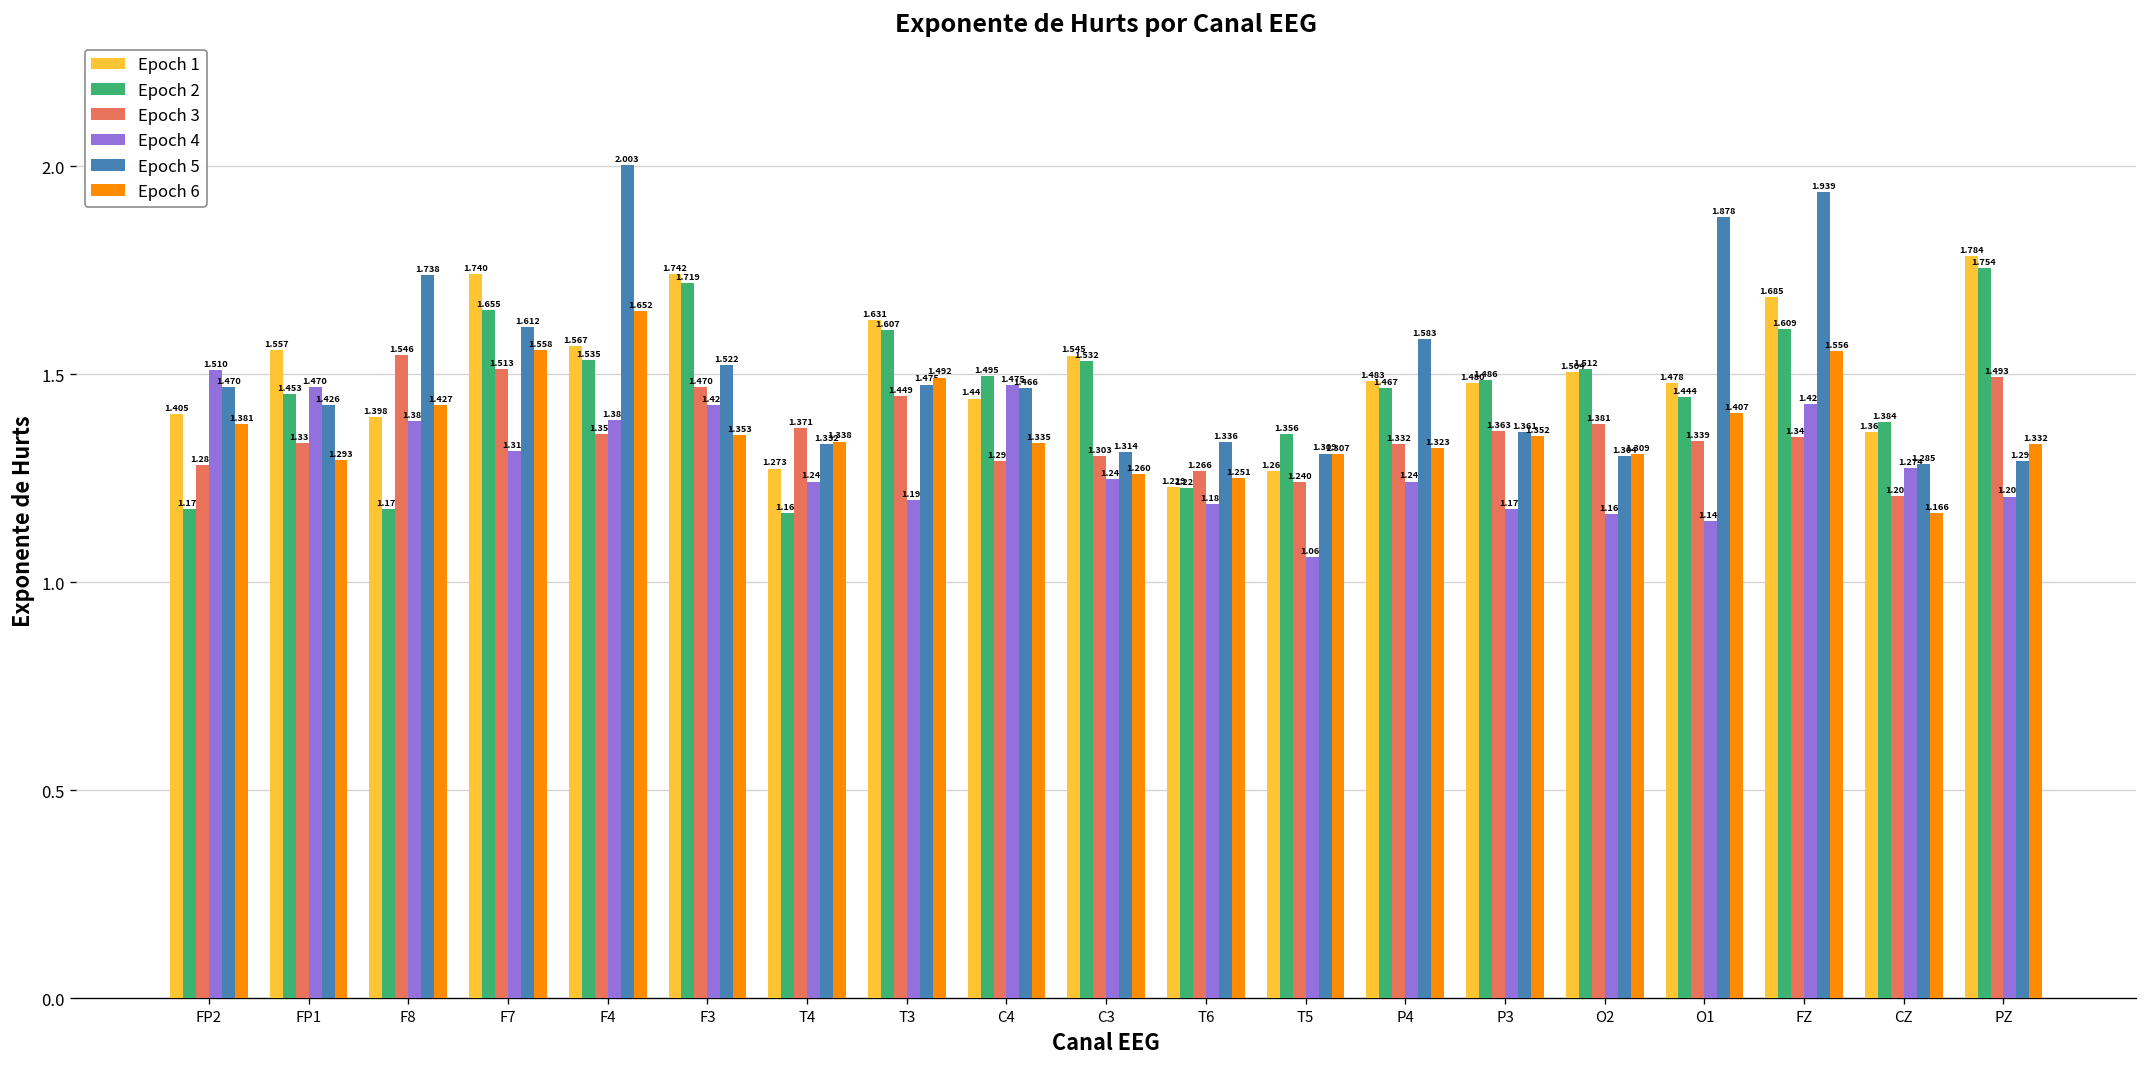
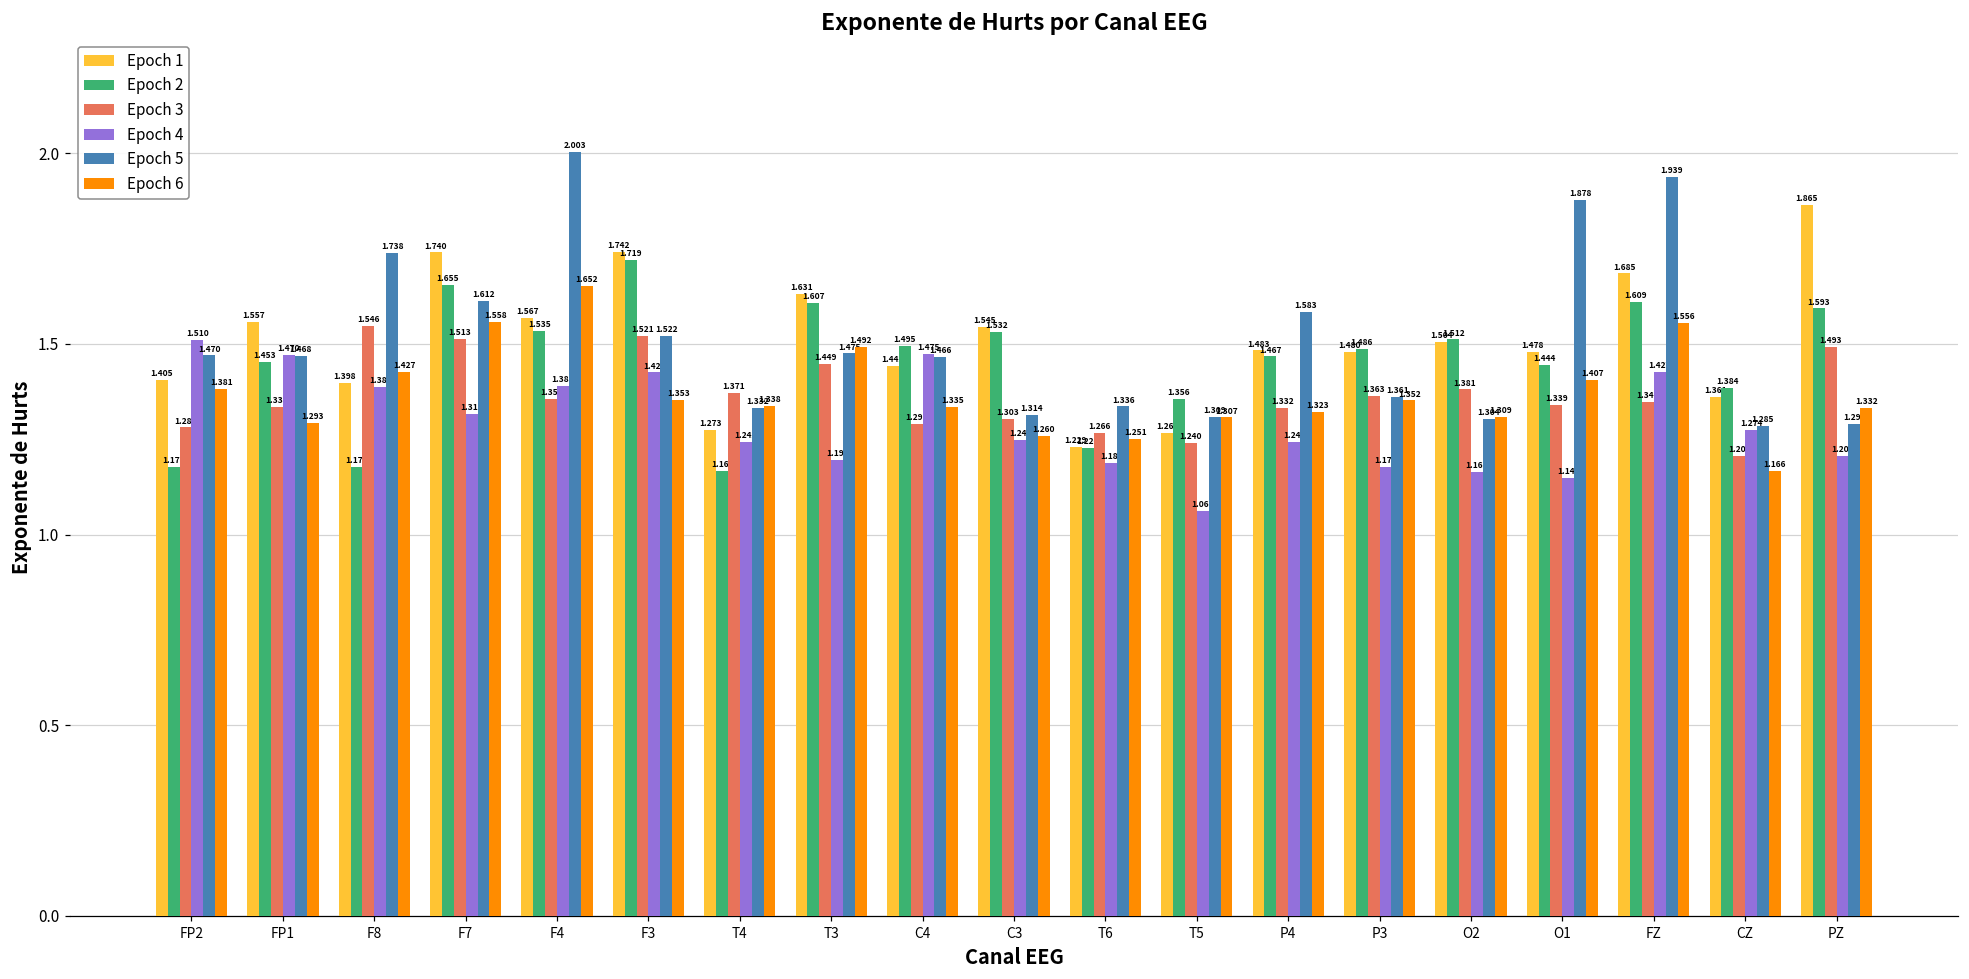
  {
    "Epoch 1": {
      "FP2": 1.405,
      "FP1": 1.557,
      "F8": 1.398,
      "F7": 1.740,
      "F4": 1.567,
      "F3": 1.742,
      "T4": 1.273,
      "T3": 1.631,
      "C4": 1.442,
      "T5": 1.267,
      "O1": 1.478,
      "FZ": 1.685,
      "CZ": 1.361,
-     "PZ": 1.784
+     "PZ": 1.865
    },
    "Epoch 2": {
      "FP2": 1.177,
      "FP1": 1.453,
      "F8": 1.177,
      "F7": 1.655,
      "F4": 1.535,
      "F3": 1.719,
      "T4": 1.166,
      "T3": 1.607,
      "C4": 1.495,
      "T5": 1.356,
      "O1": 1.444,
      "FZ": 1.609,
      "CZ": 1.384,
-     "PZ": 1.754
+     "PZ": 1.593
    },
    "Epoch 3": {
      "FP2": 1.281,
      "FP1": 1.335,
      "F8": 1.546,
      "F7": 1.513,
      "F4": 1.356,
-     "F3": 1.470,
+     "F3": 1.521,
      "T4": 1.371,
      "T3": 1.449,
      "C4": 1.291,
      "C3": 1.303,
      "T6": 1.266,
      "T5": 1.240,
      "P4": 1.332,
      "P3": 1.363,
      "O2": 1.381,
      "O1": 1.339,
      "FZ": 1.349,
      "CZ": 1.206,
      "PZ": 1.493
    },
    "Epoch 4": {
      "FP2": 1.510,
      "FP1": 1.470,
      "F8": 1.388,
      "F7": 1.316,
      "F4": 1.389,
      "F3": 1.425,
      "T4": 1.242,
      "T3": 1.197,
      "C3": 1.249,
      "T6": 1.187,
      "T5": 1.062,
      "P4": 1.242,
      "P3": 1.177,
      "O2": 1.165,
      "O1": 1.148,
      "FZ": 1.427,
      "PZ": 1.206
    },
    "Epoch 5": {
      "FP2": 1.470,
-     "FP1": 1.426,
+     "FP1": 1.468,
      "F8": 1.738,
      "F7": 1.612,
      "F4": 2.003,
      "F3": 1.522,
      "C3": 1.314,
      "T6": 1.336,
      "P4": 1.583,
      "O1": 1.878,
      "FZ": 1.939,
      "PZ": 1.291
    },
    "Epoch 6": {
      "FP2": 1.381,
      "FP1": 1.293,
      "F8": 1.427,
      "F7": 1.558,
      "F4": 1.652,
      "F3": 1.353,
      "C4": 1.335,
      "C3": 1.260,
      "T6": 1.251,
      "P4": 1.323,
      "O1": 1.407,
      "FZ": 1.556,
      "CZ": 1.166,
      "PZ": 1.332
    }
  }
